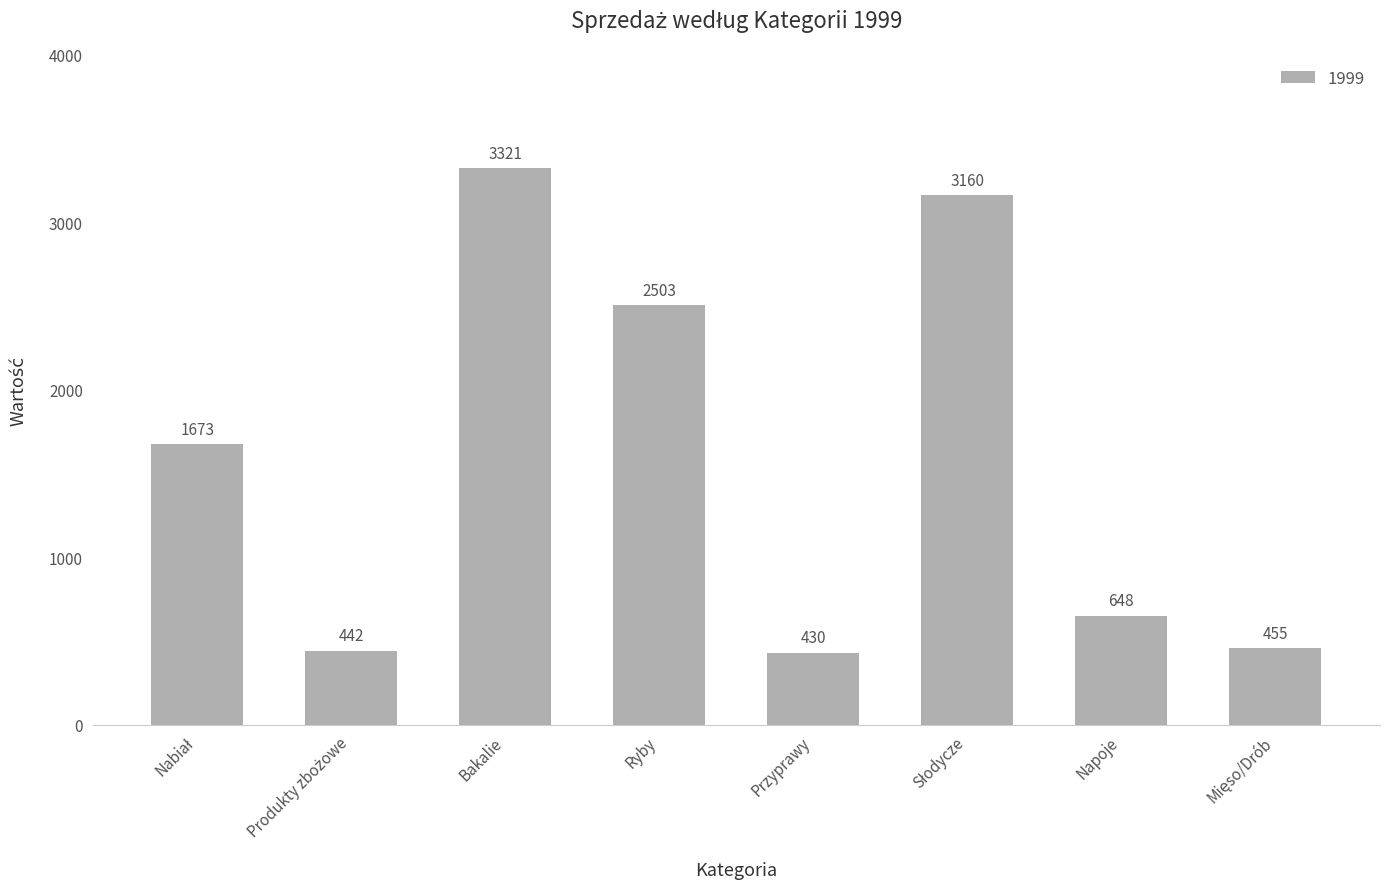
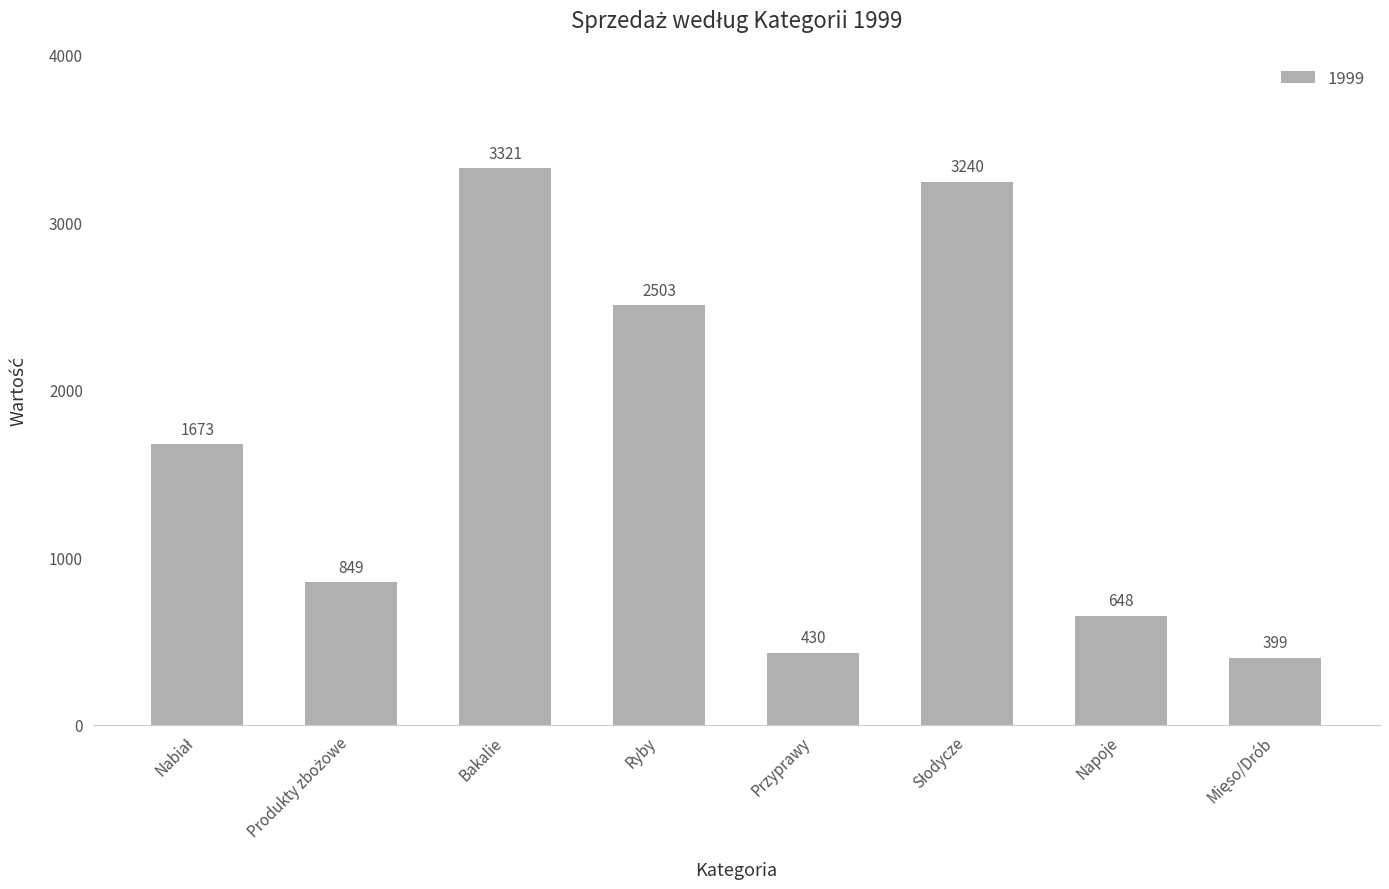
  {
    "Nabiał": 1673,
-   "Produkty zbożowe": 442,
+   "Produkty zbożowe": 849,
    "Bakalie": 3321,
    "Ryby": 2503,
    "Przyprawy": 430,
-   "Słodycze": 3160,
+   "Słodycze": 3240,
    "Napoje": 648,
-   "Mięso/Drób": 455
+   "Mięso/Drób": 399
  }
